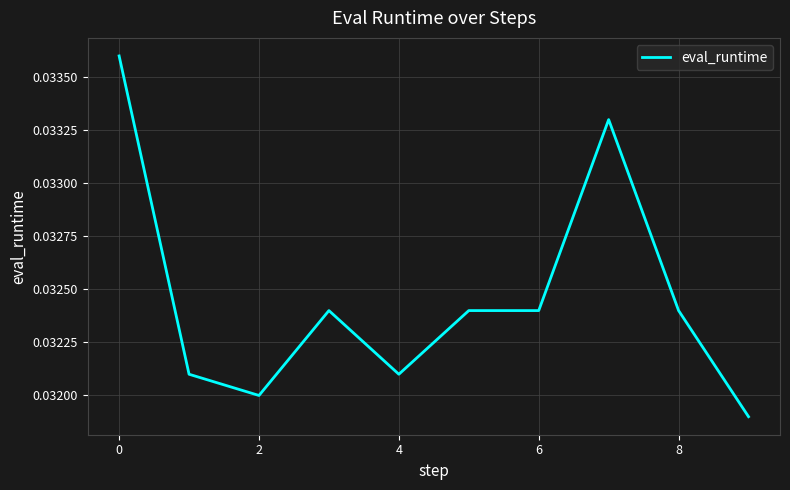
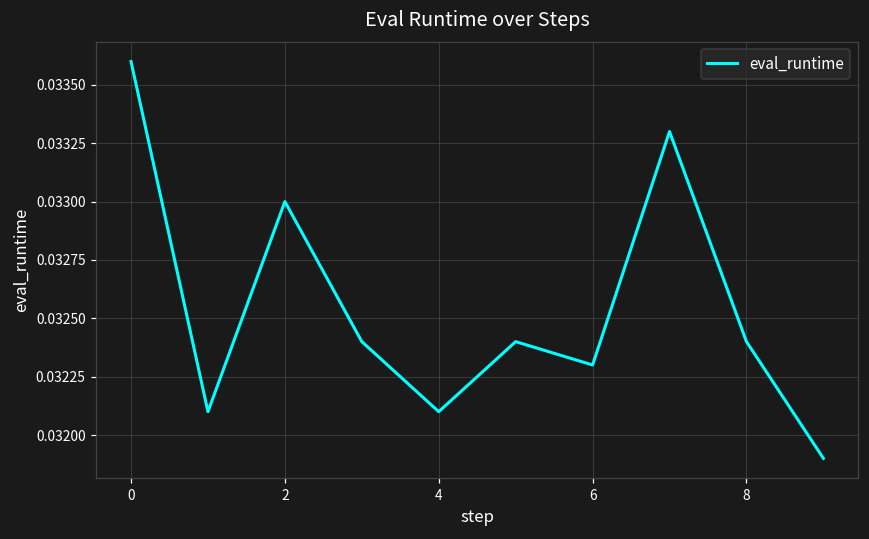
  {
    "0": 0.0336,
-   "2": 0.032,
+   "2": 0.033,
    "4": 0.0321,
-   "6": 0.0324,
+   "6": 0.0323,
    "8": 0.0324
  }
